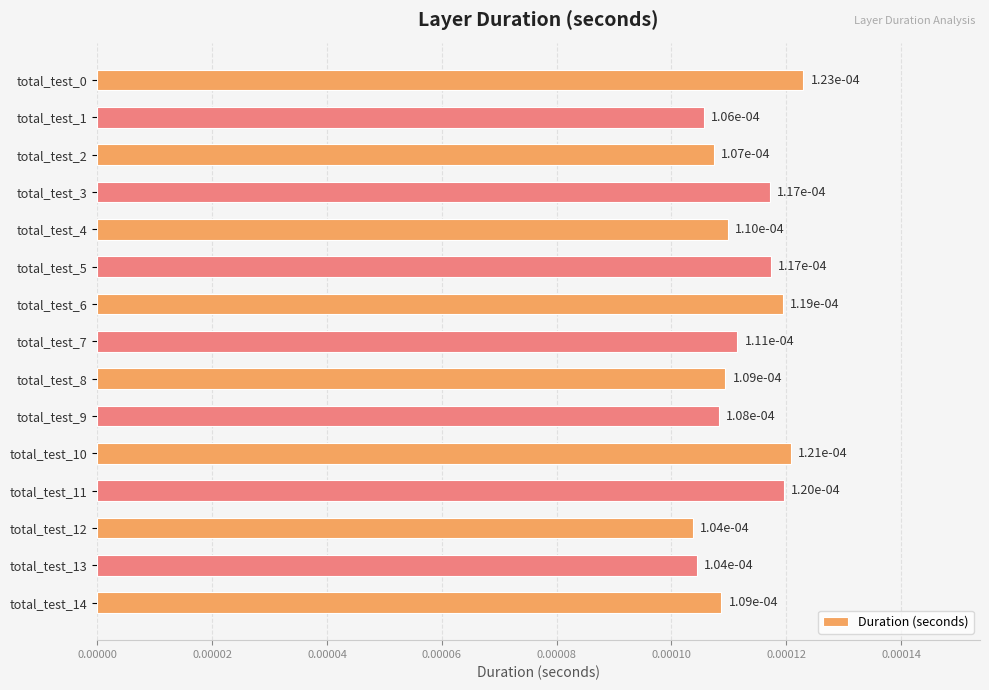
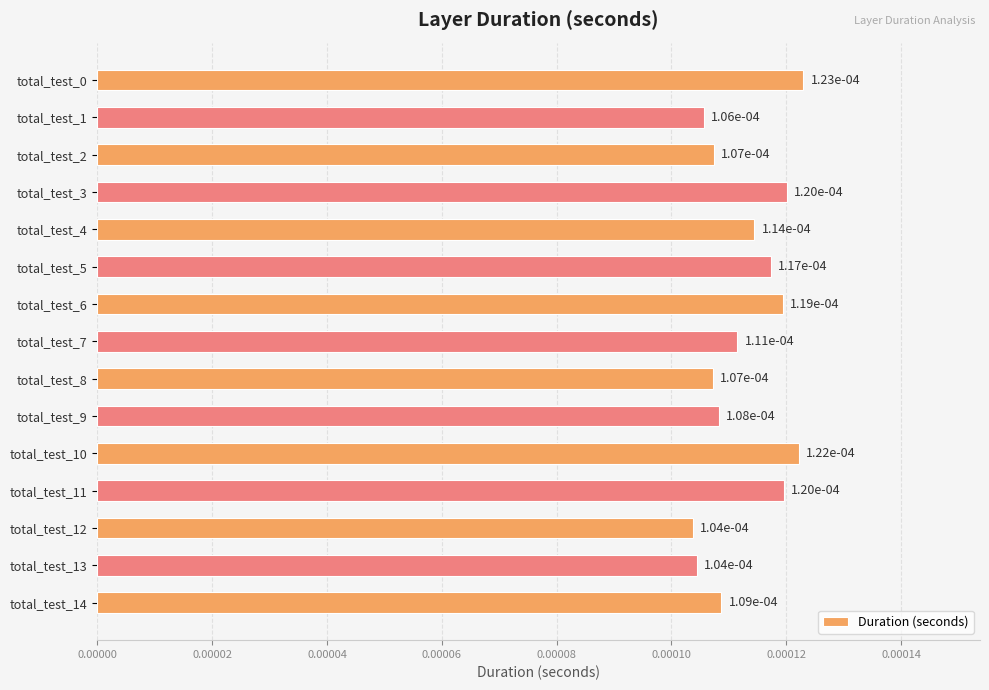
  {
    "total_test_0": "1.23e-04",
    "total_test_1": "1.06e-04",
    "total_test_2": "1.07e-04",
-   "total_test_3": "1.17e-04",
-   "total_test_4": "1.10e-04",
+   "total_test_3": "1.20e-04",
+   "total_test_4": "1.14e-04",
    "total_test_5": "1.17e-04",
    "total_test_6": "1.19e-04",
    "total_test_7": "1.11e-04",
-   "total_test_8": "1.09e-04",
+   "total_test_8": "1.07e-04",
    "total_test_9": "1.08e-04",
-   "total_test_10": "1.21e-04",
+   "total_test_10": "1.22e-04",
    "total_test_11": "1.20e-04",
    "total_test_12": "1.04e-04",
    "total_test_13": "1.04e-04",
    "total_test_14": "1.09e-04"
  }
